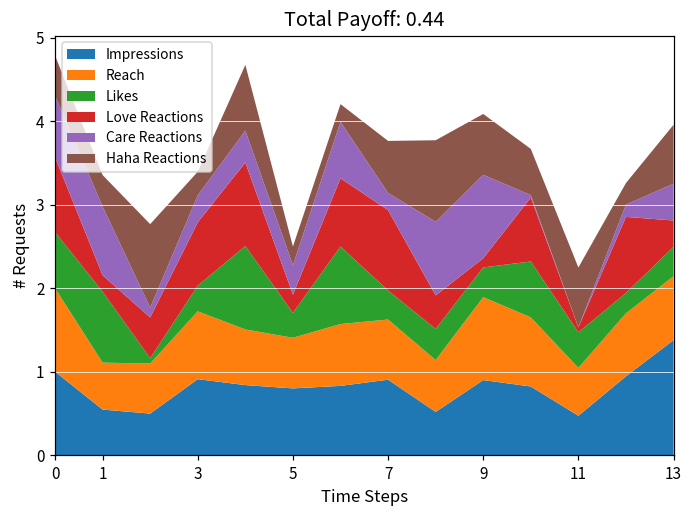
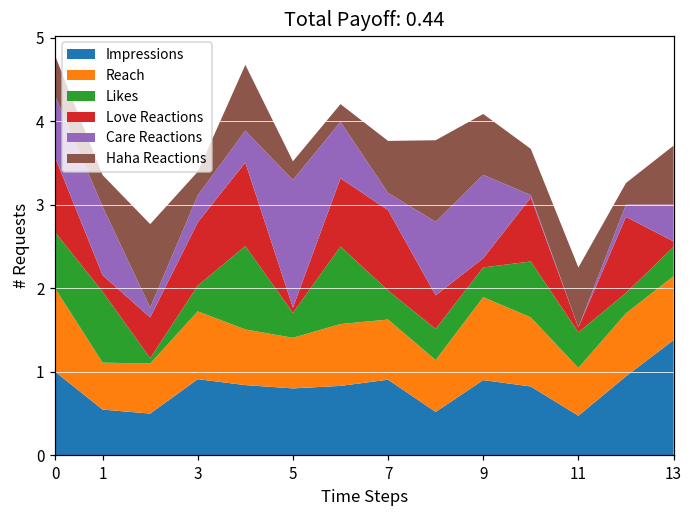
  {
    "Love Reactions": {
-     "5": 0.2,
-     "13": 0.3
+     "5": 0.1,
+     "13": 0.1
    },
    "Care Reactions": {
-     "5": 0.4
+     "5": 1.5
    },
    "Haha Reactions": {
      "0": 0.5,
      "1": 0.4,
      "5": 0.2,
      "7": 0.6,
      "9": 0.7,
      "11": 0.7,
      "13": 0.7
    }
  }
